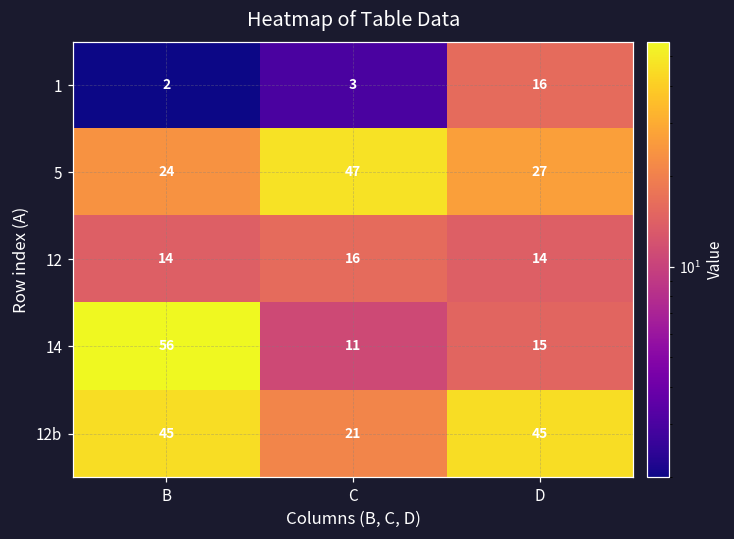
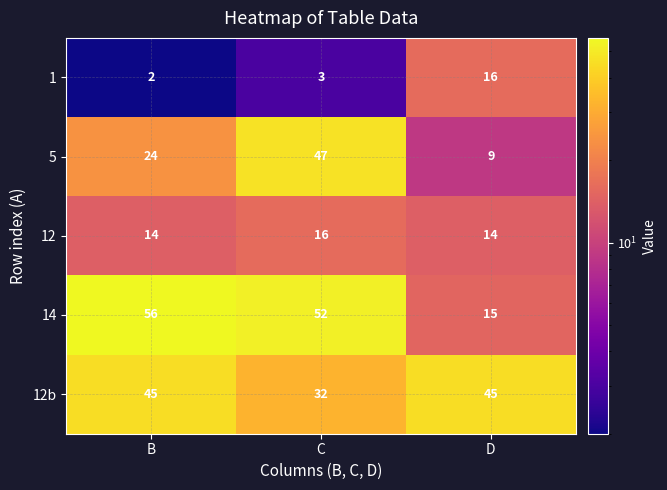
  {
    "1": {
      "B": 2,
      "C": 3,
      "D": 16
    },
    "5": {
      "B": 24,
      "C": 47,
-     "D": 27
+     "D": 9
    },
    "12": {
      "B": 14,
      "C": 16,
      "D": 14
    },
    "14": {
      "B": 56,
-     "C": 11,
+     "C": 52,
      "D": 15
    },
    "12b": {
      "B": 45,
-     "C": 21,
+     "C": 32,
      "D": 45
    }
  }
